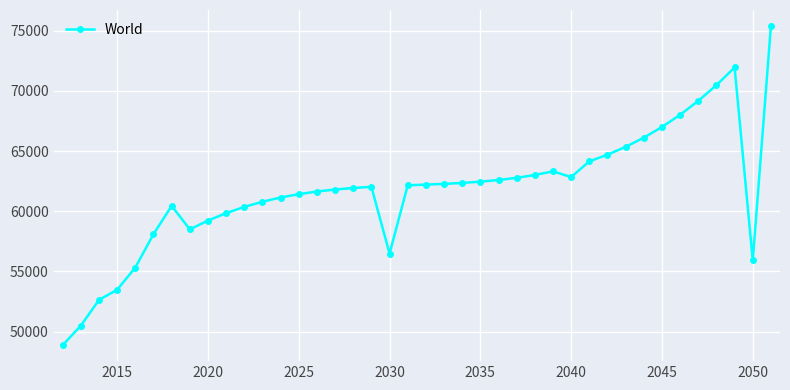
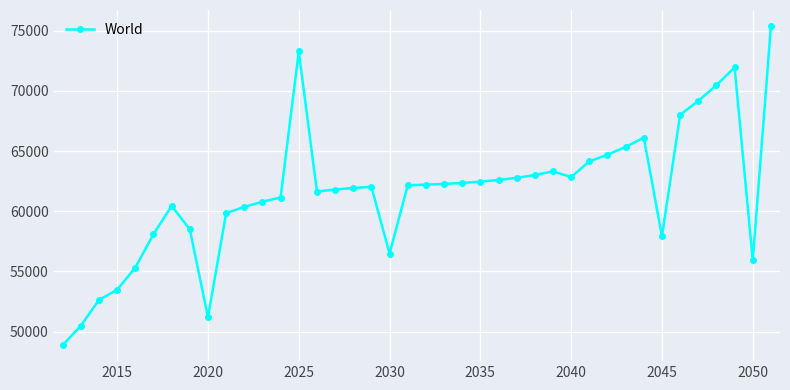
  {
    "2015": 53500,
-   "2020": 59200,
-   "2025": 61400,
+   "2020": 51200,
+   "2025": 73300,
    "2030": 56500,
    "2035": 62500,
    "2040": 62800,
-   "2045": 67000,
+   "2045": 57900,
    "2050": 55900
  }
